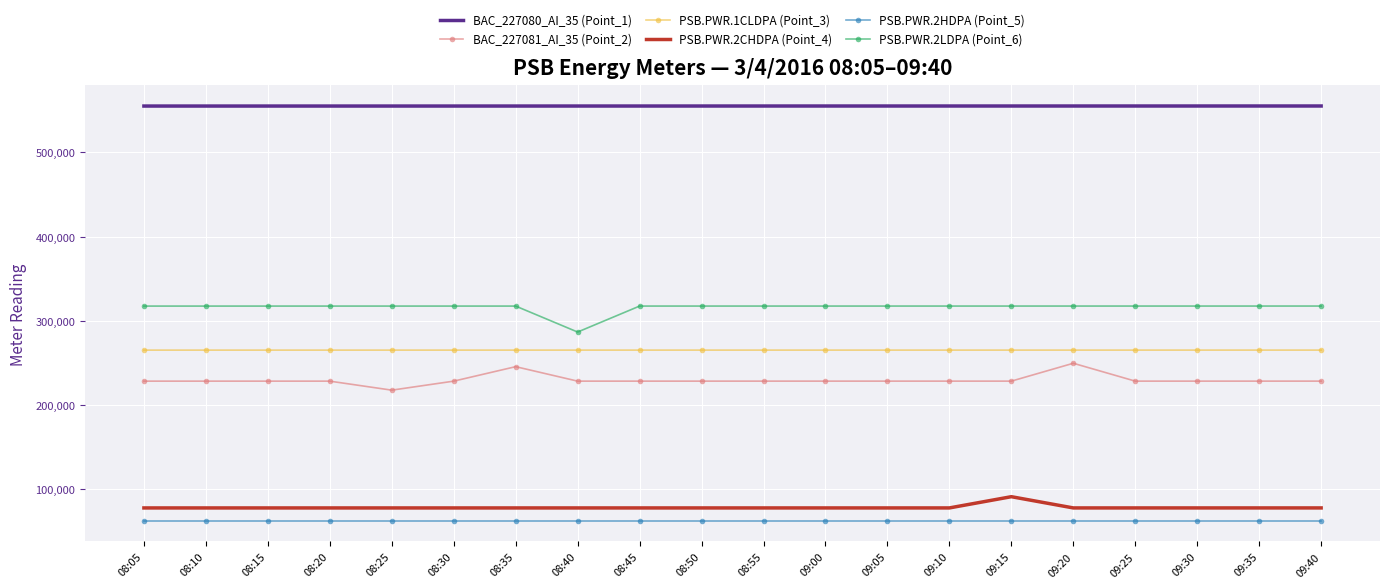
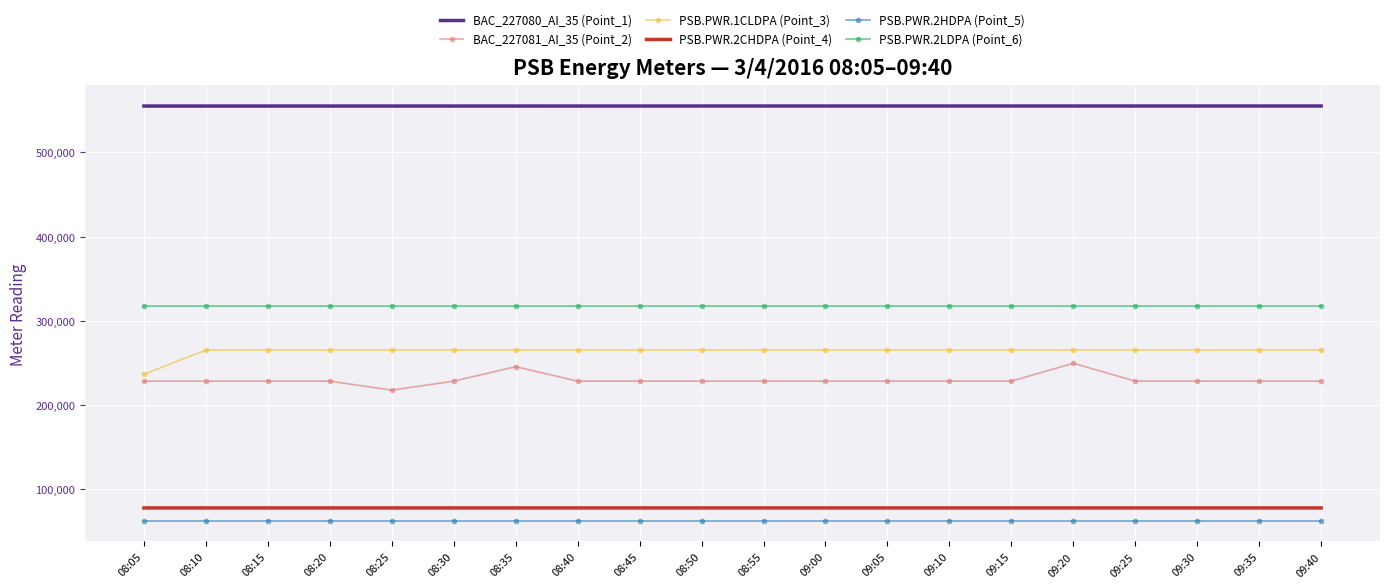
  {
    "BAC_227080_AI_35 (Point_1)": {
      "08:05": "550,000",
      "08:10": "550,000",
      "08:15": "550,000",
      "08:20": "550,000",
      "08:25": "550,000",
      "08:30": "550,000",
      "08:35": "550,000",
      "08:40": "550,000",
      "08:45": "550,000",
      "08:50": "550,000",
      "08:55": "550,000",
      "09:00": "550,000",
      "09:05": "550,000",
      "09:10": "550,000",
      "09:15": "550,000",
      "09:20": "550,000",
      "09:25": "550,000",
      "09:30": "550,000",
      "09:35": "550,000",
      "09:40": "550,000"
    },
    "BAC_227081_AI_35 (Point_2)": {
      "08:05": "230,000",
      "08:10": "230,000",
      "08:15": "230,000",
      "08:20": "230,000",
      "08:25": "220,000",
      "08:30": "230,000",
      "08:35": "250,000",
      "08:40": "230,000",
      "08:45": "230,000",
      "08:50": "230,000",
      "08:55": "230,000",
      "09:00": "230,000",
      "09:05": "230,000",
      "09:10": "230,000",
      "09:15": "230,000",
      "09:20": "250,000",
      "09:25": "230,000",
      "09:30": "230,000",
      "09:35": "230,000",
      "09:40": "230,000"
    },
    "PSB.PWR.1CLDPA (Point_3)": {
-     "08:05": "270,000",
+     "08:05": "240,000",
      "08:10": "270,000",
      "08:15": "270,000",
      "08:20": "270,000",
      "08:25": "270,000",
      "08:30": "270,000",
      "08:35": "270,000",
      "08:40": "270,000",
      "08:45": "270,000",
      "08:50": "270,000",
      "08:55": "270,000",
      "09:00": "270,000",
      "09:05": "270,000",
      "09:10": "270,000",
      "09:15": "270,000",
      "09:20": "270,000",
      "09:25": "270,000",
      "09:30": "270,000",
      "09:35": "270,000",
      "09:40": "270,000"
    },
    "PSB.PWR.2CHDPA (Point_4)": {
      "08:05": "80,000",
      "08:10": "80,000",
      "08:15": "80,000",
      "08:20": "80,000",
      "08:25": "80,000",
      "08:30": "80,000",
      "08:35": "80,000",
      "08:40": "80,000",
      "08:45": "80,000",
      "08:50": "80,000",
      "08:55": "80,000",
      "09:00": "80,000",
      "09:05": "80,000",
      "09:10": "80,000",
-     "09:15": "90,000",
+     "09:15": "80,000",
      "09:20": "80,000",
      "09:25": "80,000",
      "09:30": "80,000",
      "09:35": "80,000",
      "09:40": "80,000"
    },
    "PSB.PWR.2HDPA (Point_5)": {
      "08:05": "60,000",
      "08:10": "60,000",
      "08:15": "60,000",
      "08:20": "60,000",
      "08:25": "60,000",
      "08:30": "60,000",
      "08:35": "60,000",
      "08:40": "60,000",
      "08:45": "60,000",
      "08:50": "60,000",
      "08:55": "60,000",
      "09:00": "60,000",
      "09:05": "60,000",
      "09:10": "60,000",
      "09:15": "60,000",
      "09:20": "60,000",
      "09:25": "60,000",
      "09:30": "60,000",
      "09:35": "60,000",
      "09:40": "60,000"
    },
    "PSB.PWR.2LDPA (Point_6)": {
      "08:05": "320,000",
      "08:10": "320,000",
      "08:15": "320,000",
      "08:20": "320,000",
      "08:25": "320,000",
      "08:30": "320,000",
      "08:35": "320,000",
-     "08:40": "290,000",
+     "08:40": "320,000",
      "08:45": "320,000",
      "08:50": "320,000",
      "08:55": "320,000",
      "09:00": "320,000",
      "09:05": "320,000",
      "09:10": "320,000",
      "09:15": "320,000",
      "09:20": "320,000",
      "09:25": "320,000",
      "09:30": "320,000",
      "09:35": "320,000",
      "09:40": "320,000"
    }
  }
